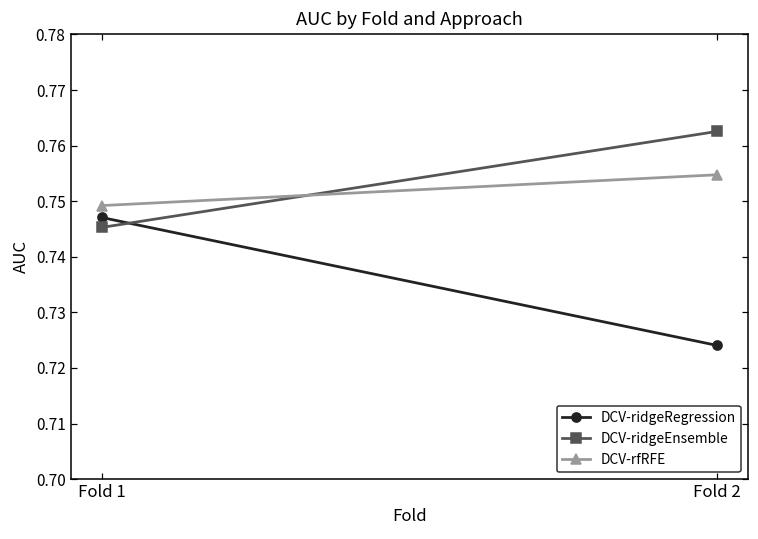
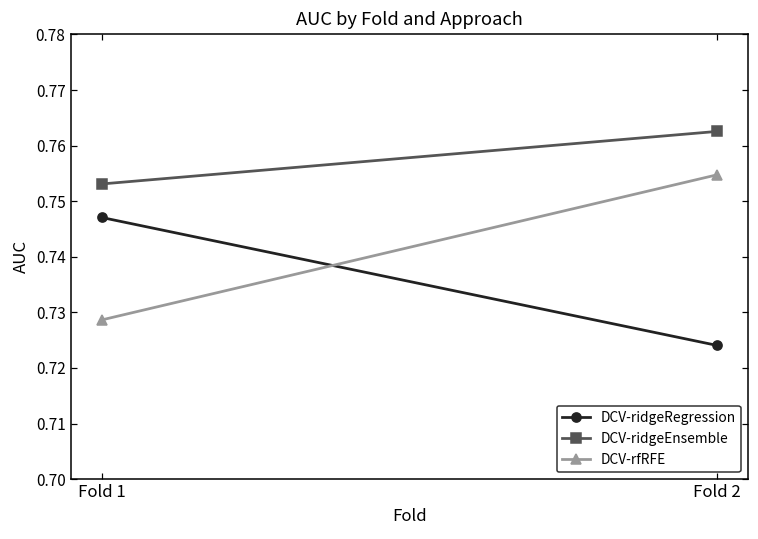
  {
    "DCV-ridgeRegression": {
      "Fold 1": 0.747,
      "Fold 2": 0.724
    },
    "DCV-ridgeEnsemble": {
-     "Fold 1": 0.745,
+     "Fold 1": 0.753,
      "Fold 2": 0.763
    },
    "DCV-rfRFE": {
-     "Fold 1": 0.749,
+     "Fold 1": 0.729,
      "Fold 2": 0.755
    }
  }
